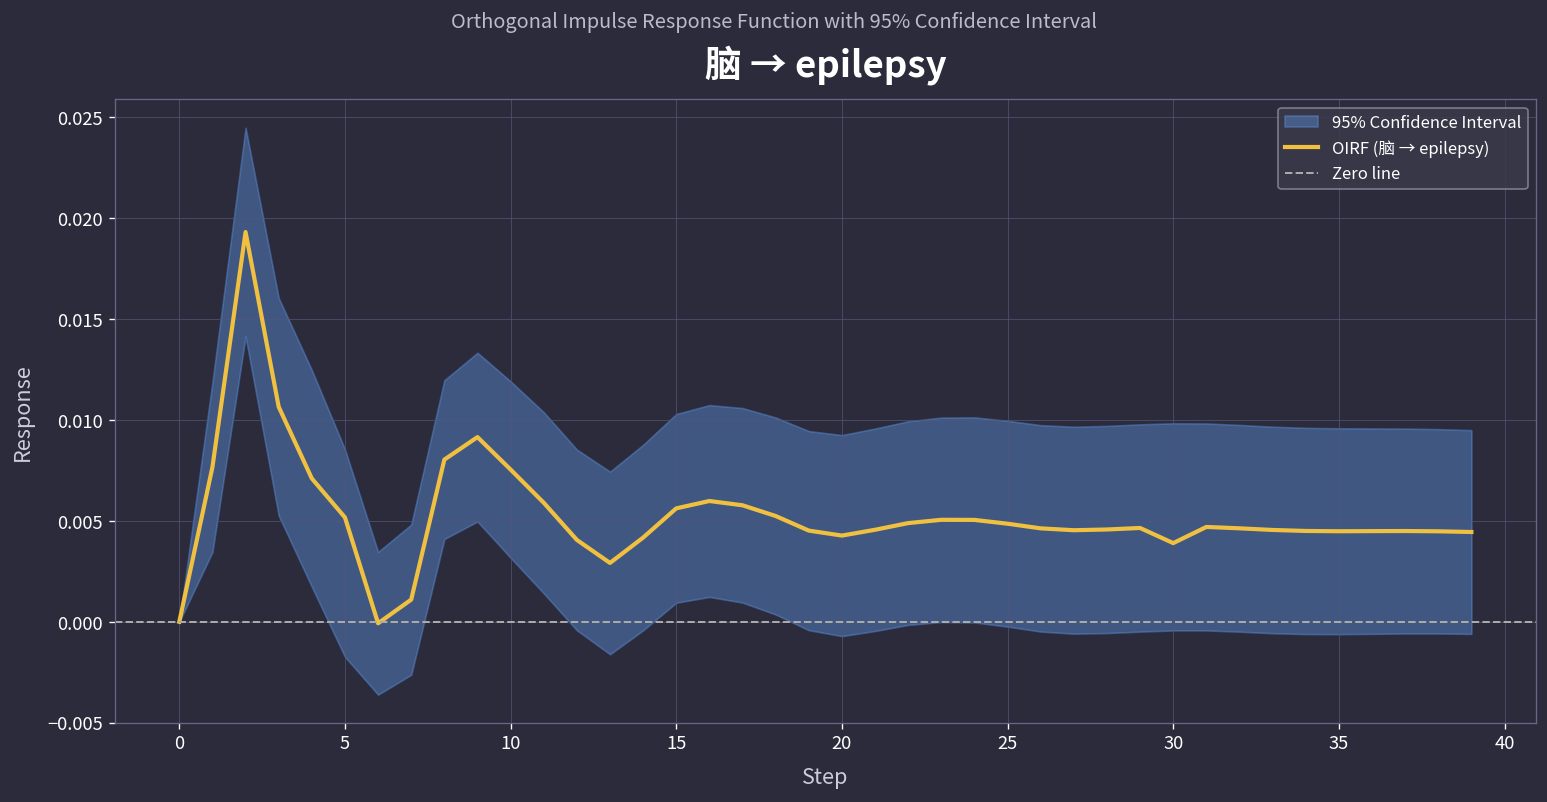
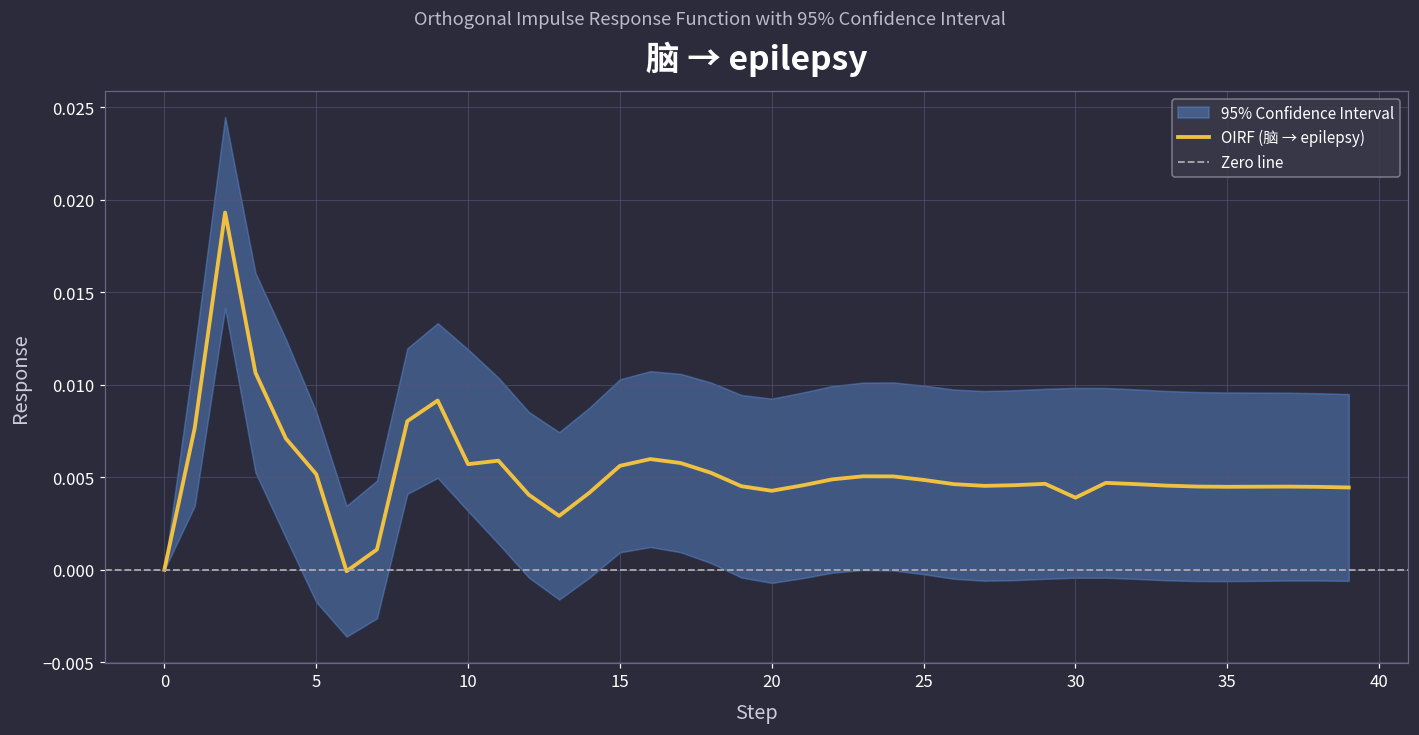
  {
    "OIRF (脑 → epilepsy)": {
      "5": 0.0052,
-     "10": 0.0075,
+     "10": 0.0057,
      "15": 0.0056,
      "20": 0.0043,
      "25": 0.0049,
      "30": 0.0039,
      "35": 0.0045
    }
  }
